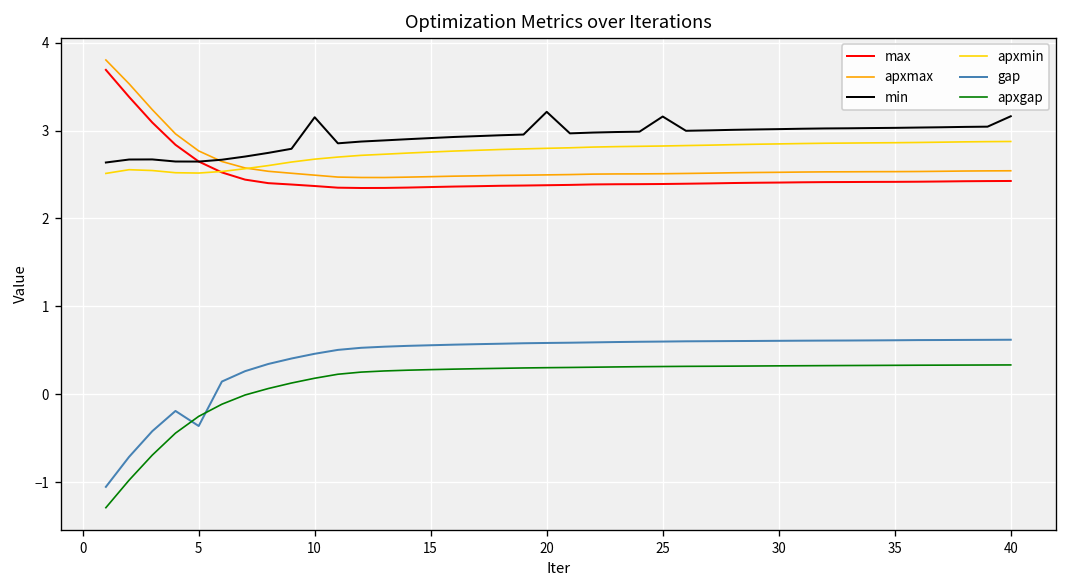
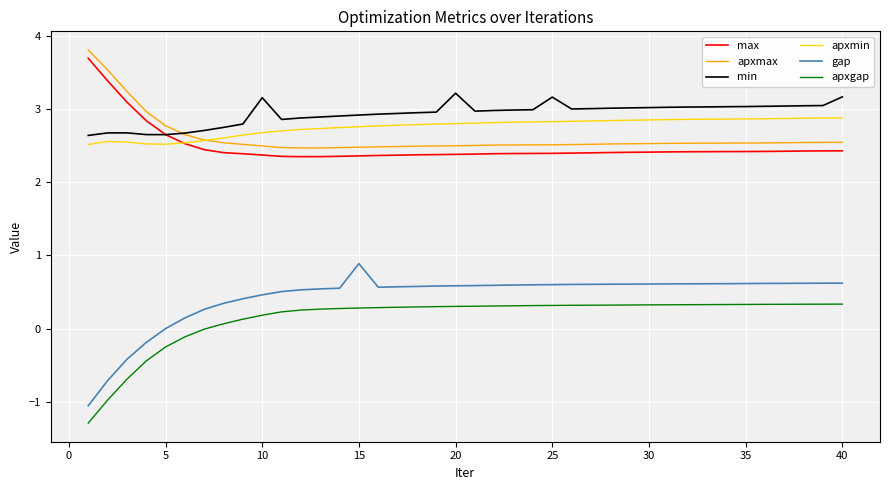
  {
    "max": {
      "10": 2.4,
      "15": 2.4,
      "20": 2.4,
      "25": 2.4,
      "30": 2.4,
      "35": 2.4,
      "40": 2.4
    },
    "min": {
      "10": 3.2,
      "15": 2.9,
      "20": 3.2,
      "25": 3.2,
      "30": 3.0,
      "35": 3.0,
      "40": 3.2
    },
    "gap": {
-     "5": -0.4,
+     "5": 0.0,
      "10": 0.5,
-     "15": 0.6,
+     "15": 0.9,
      "20": 0.6,
      "25": 0.6,
      "30": 0.6,
      "35": 0.6,
      "40": 0.6
    },
    "apxgap": {
      "5": -0.3,
      "10": 0.2,
      "15": 0.3,
      "20": 0.3,
      "25": 0.3,
      "30": 0.3,
      "35": 0.3,
      "40": 0.3
    }
  }
